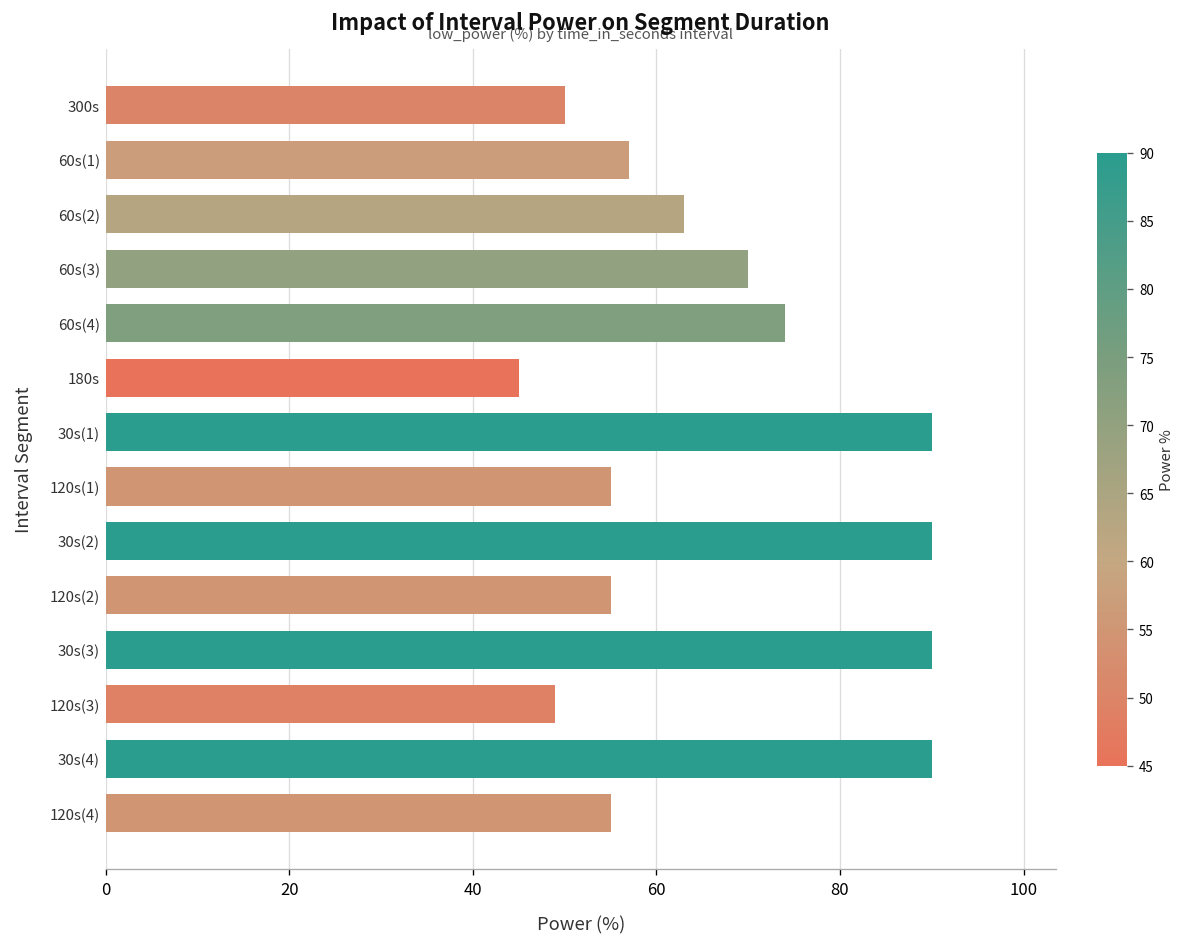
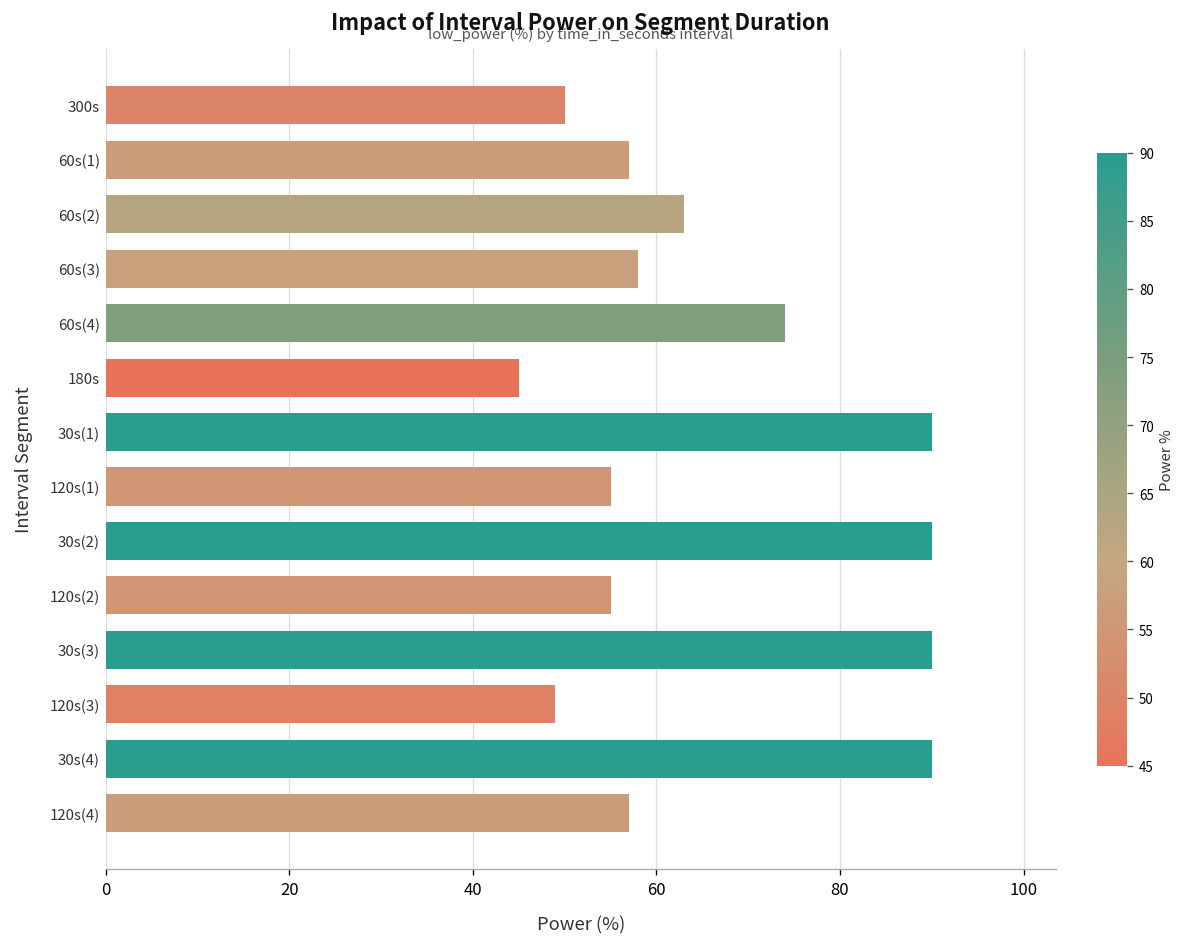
  {
    "300s": 50,
    "60s(1)": 57,
    "60s(2)": 63,
-   "60s(3)": 70,
+   "60s(3)": 58,
    "60s(4)": 74,
    "180s": 45,
    "30s(1)": 90,
    "120s(1)": 55,
    "30s(2)": 90,
    "120s(2)": 55,
    "30s(3)": 90,
    "120s(3)": 49,
    "30s(4)": 90,
-   "120s(4)": 55
+   "120s(4)": 57
  }
